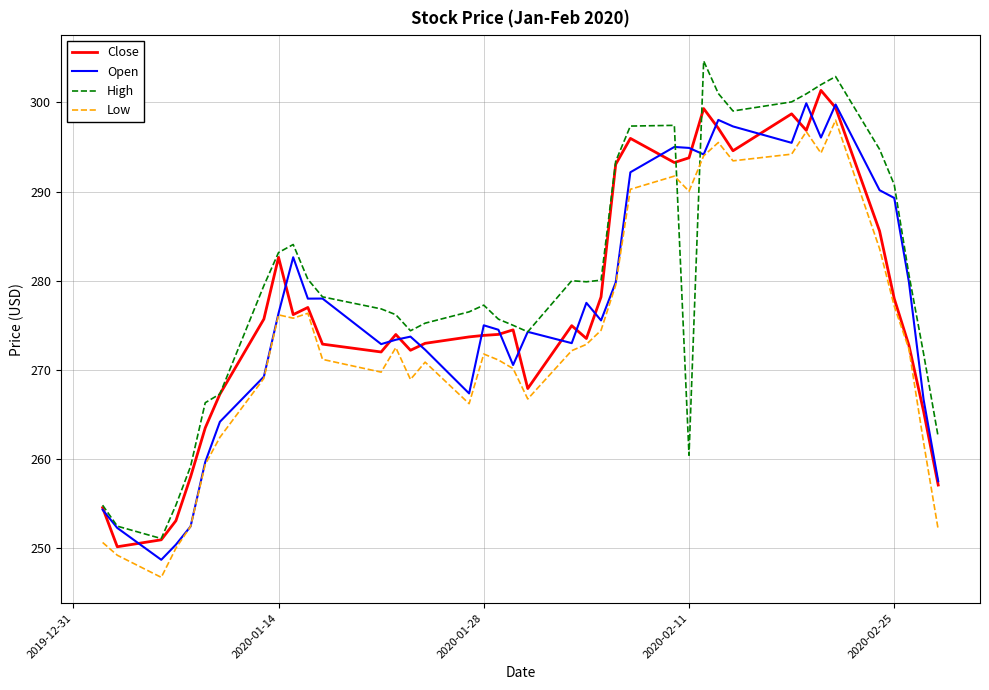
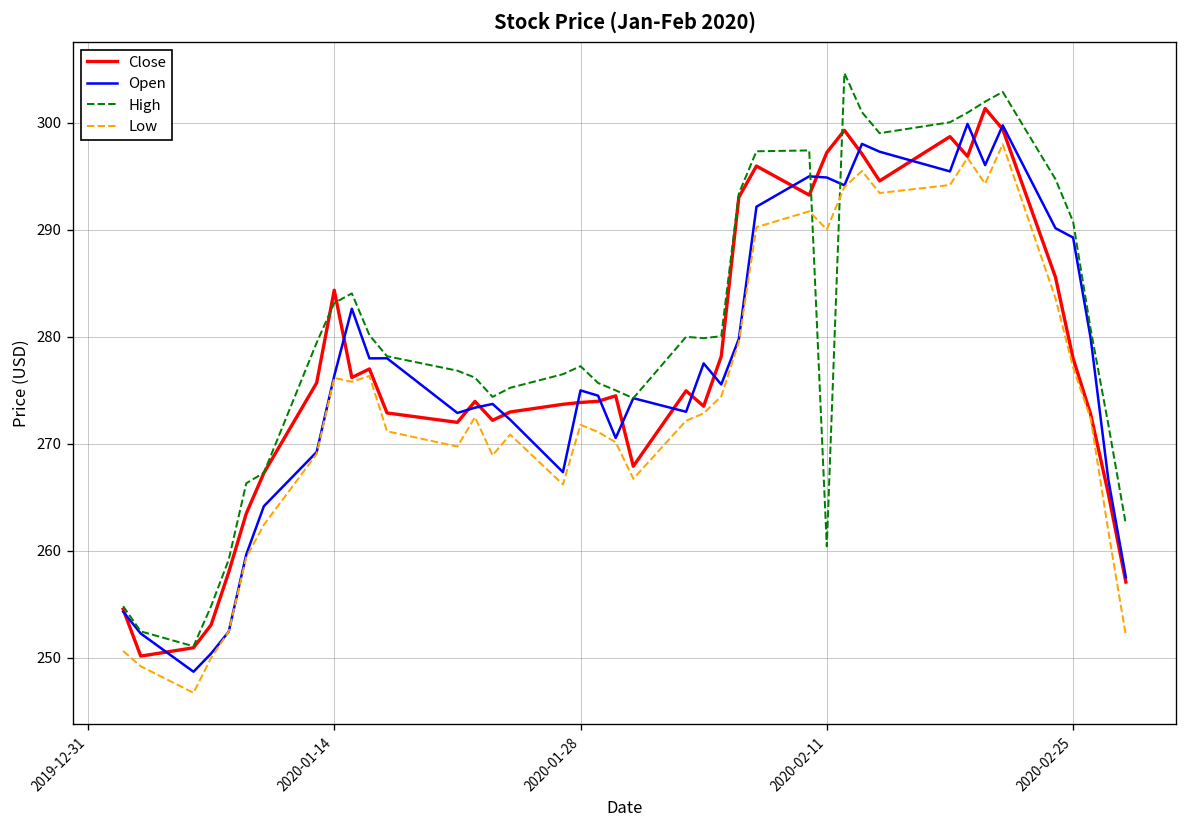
  {
    "Close": {
-     "2020-01-14": 283,
+     "2020-01-14": 284,
      "2020-01-28": 274,
-     "2020-02-11": 294,
+     "2020-02-11": 297,
      "2020-02-25": 278
    },
    "Open": {
      "2020-01-28": 275,
      "2020-02-11": 295,
      "2020-02-25": 289
    },
    "High": {
      "2020-01-14": 283,
      "2020-01-28": 277,
      "2020-02-11": 260,
      "2020-02-25": 291
    },
    "Low": {
      "2020-01-28": 272,
      "2020-02-11": 290,
      "2020-02-25": 277
    }
  }
